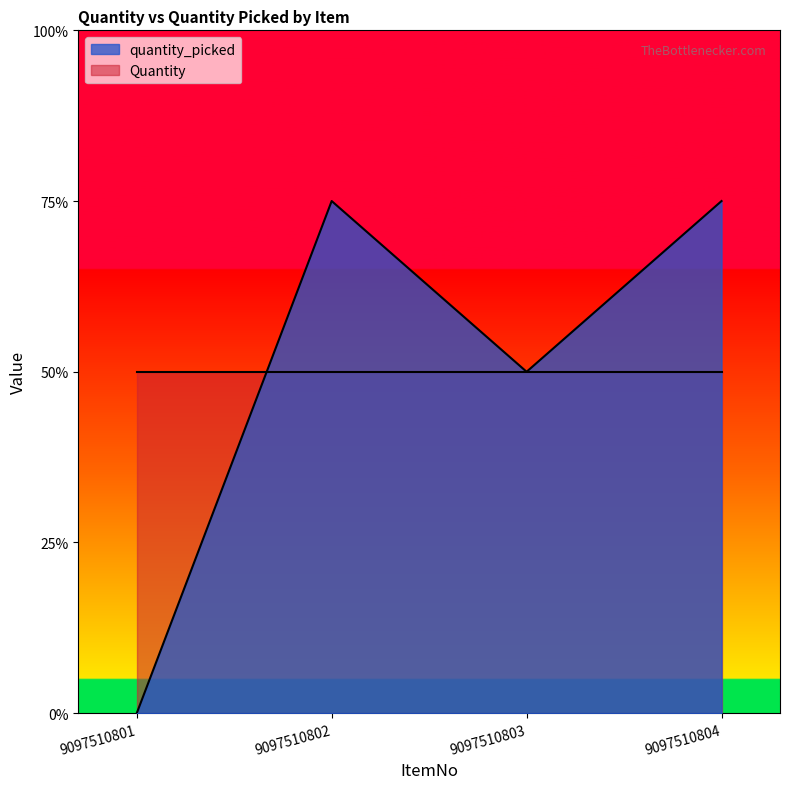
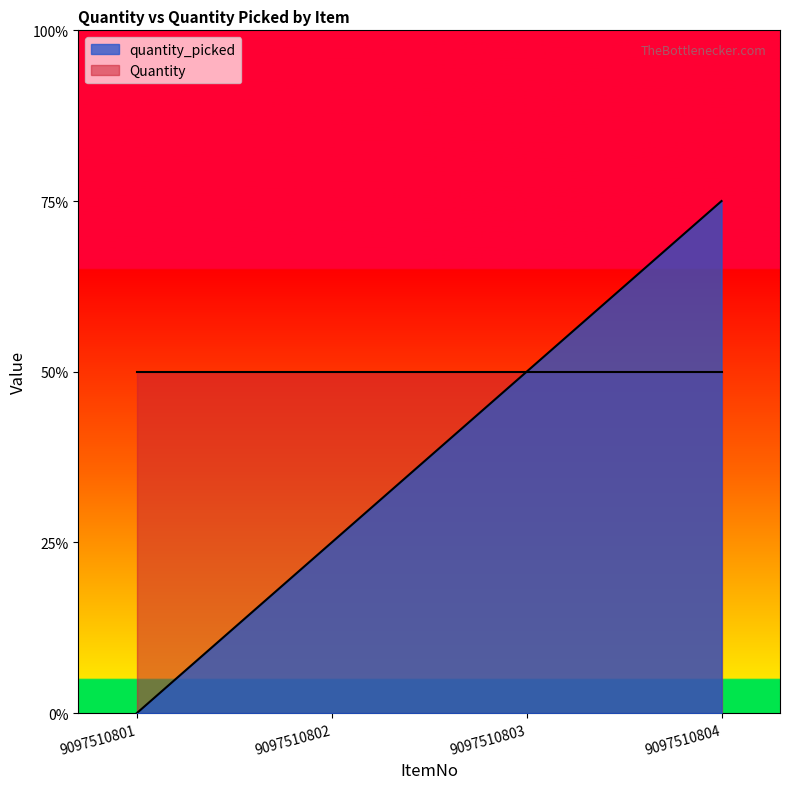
  {
    "quantity_picked": {
      "9097510801": "0%",
-     "9097510802": "75%",
+     "9097510802": "25%",
      "9097510804": "75%"
    },
    "Quantity": {
      "9097510801": "50%",
      "9097510802": "50%",
      "9097510804": "50%"
    }
  }
